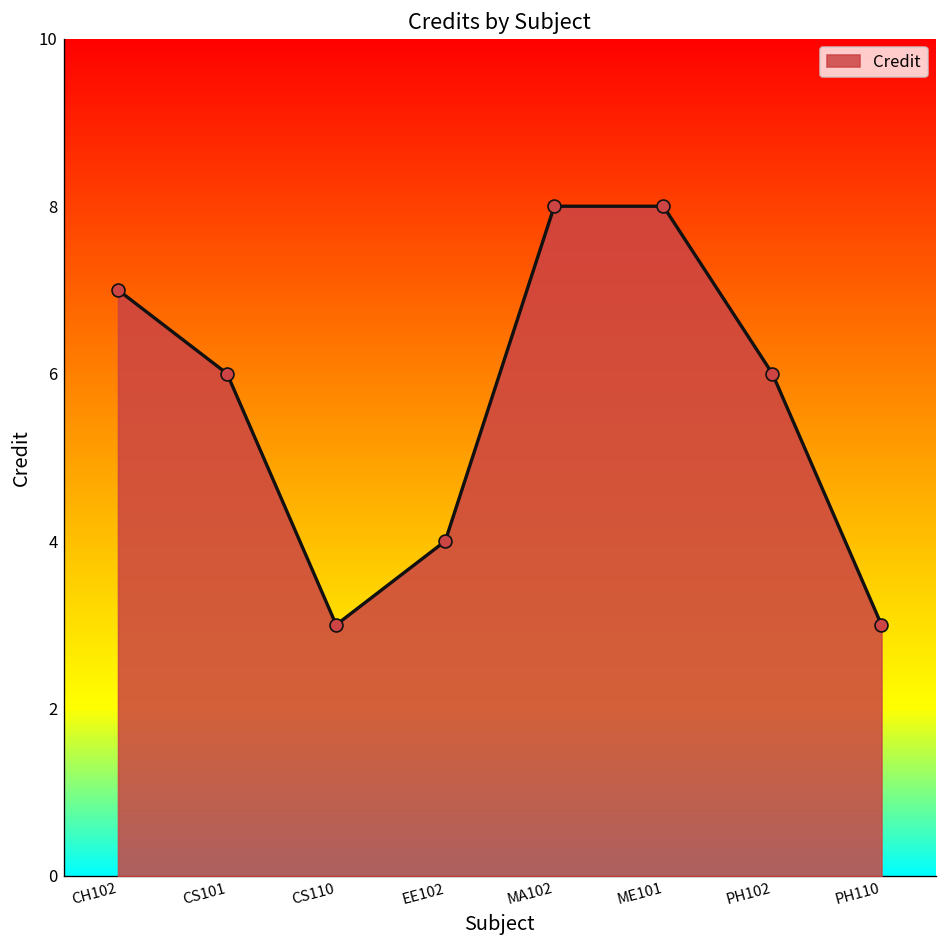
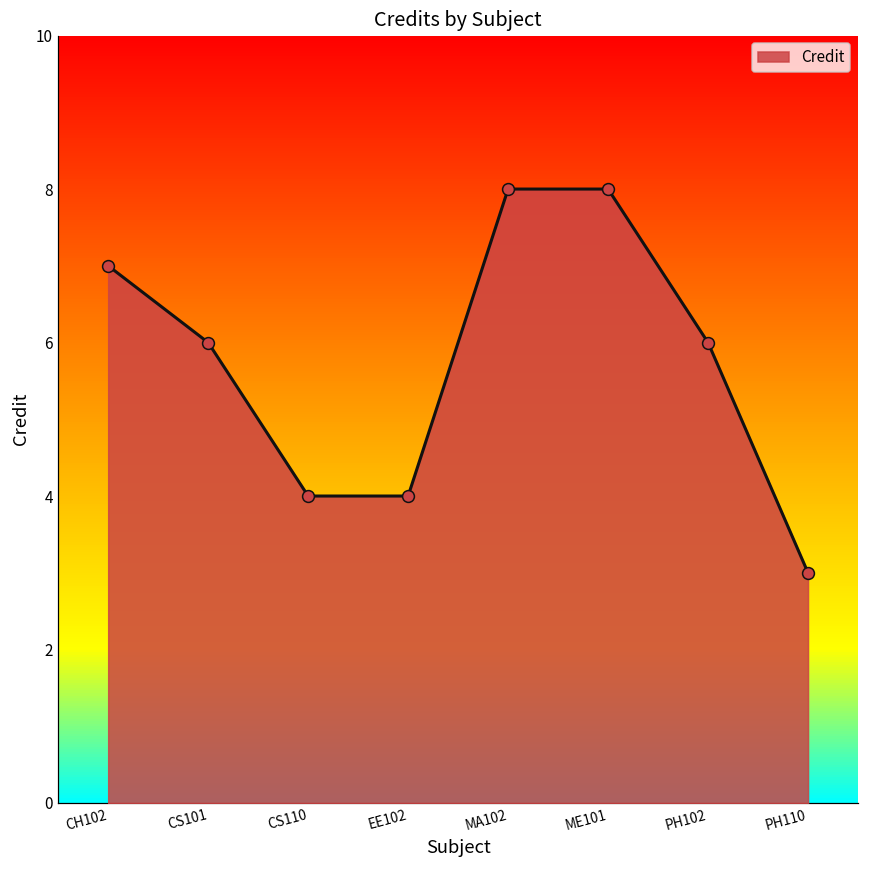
  {
    "Credit": {
      "CH102": 7,
      "CS101": 6,
-     "CS110": 3,
+     "CS110": 4,
      "EE102": 4,
      "MA102": 8,
      "ME101": 8,
      "PH102": 6,
      "PH110": 3
    }
  }
